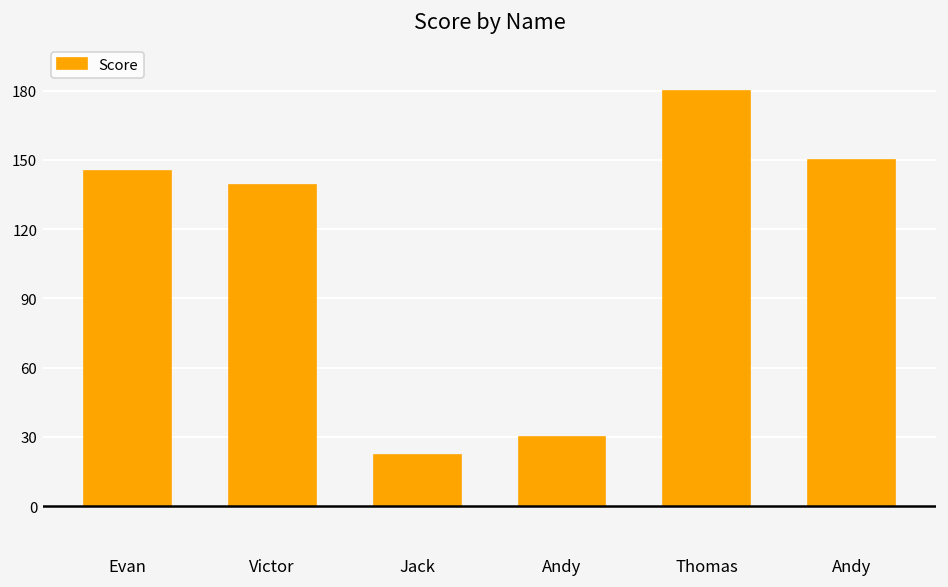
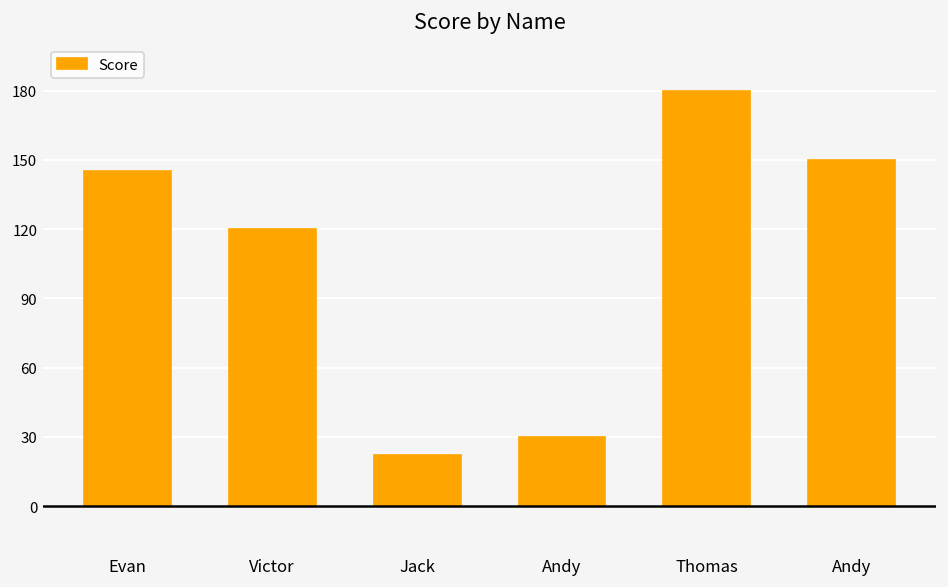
  {
    "Evan": 145,
-   "Victor": 139,
+   "Victor": 120,
    "Jack": 22,
    "Thomas": 180
  }
